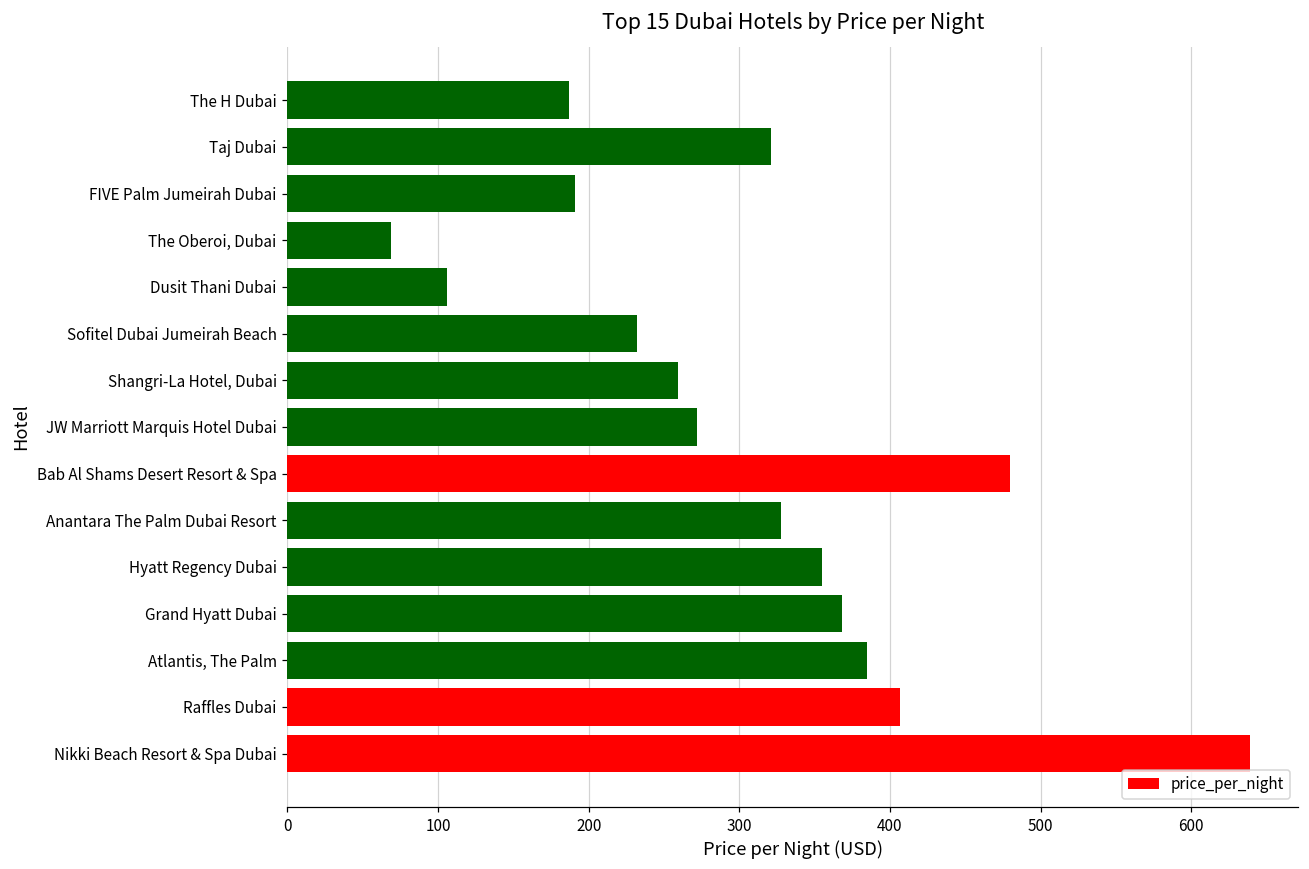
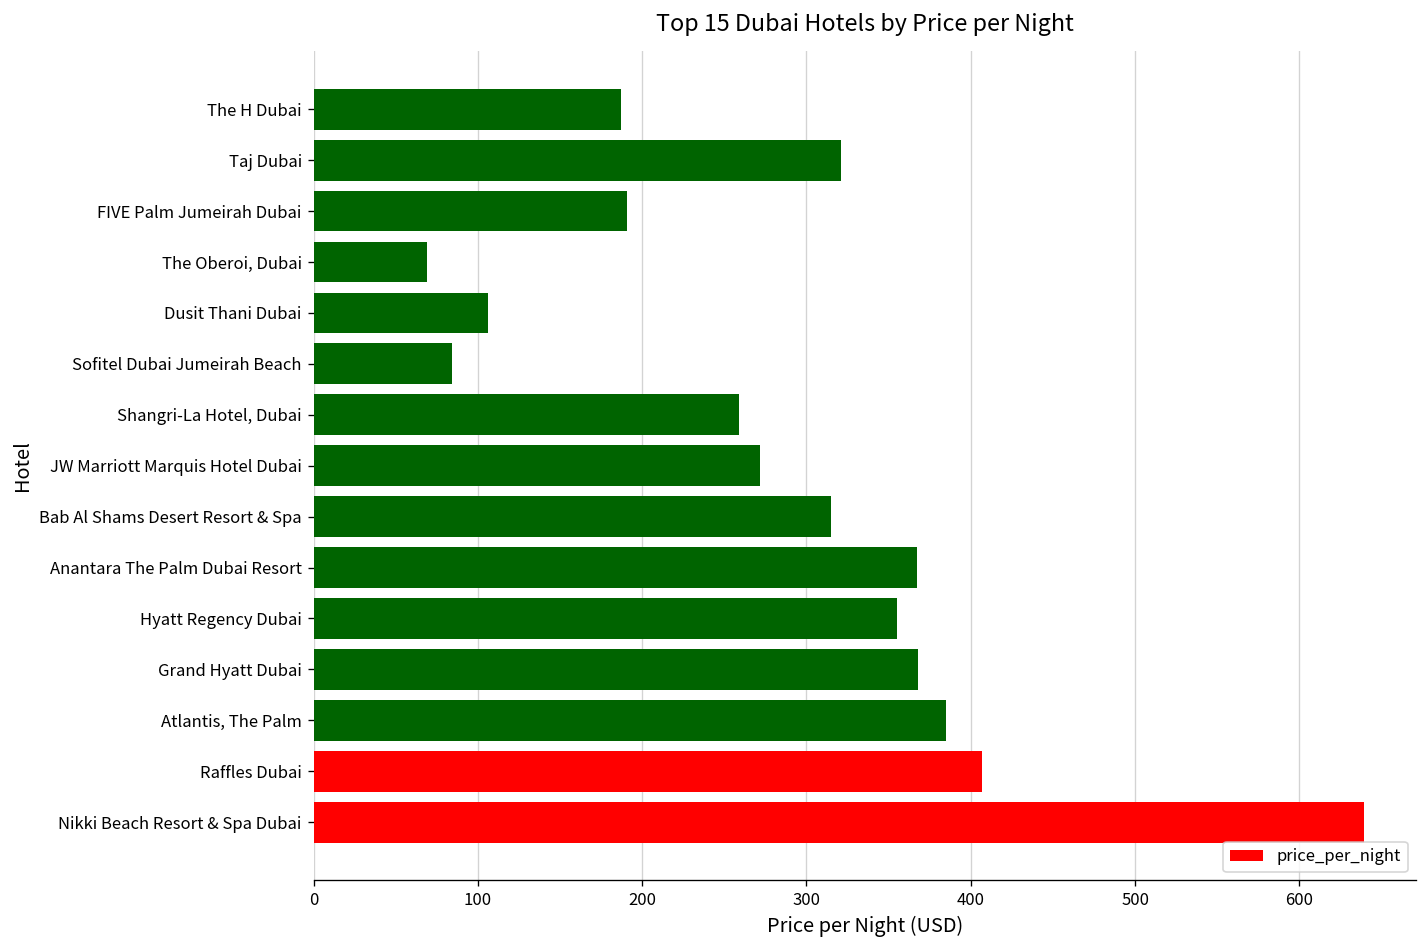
  {
    "The H Dubai": 187,
    "Taj Dubai": 321,
    "FIVE Palm Jumeirah Dubai": 191,
    "The Oberoi, Dubai": 69,
    "Dusit Thani Dubai": 106,
-   "Sofitel Dubai Jumeirah Beach": 232,
+   "Sofitel Dubai Jumeirah Beach": 84,
    "Shangri-La Hotel, Dubai": 259,
    "JW Marriott Marquis Hotel Dubai": 272,
-   "Bab Al Shams Desert Resort & Spa": 480,
-   "Anantara The Palm Dubai Resort": 328,
+   "Bab Al Shams Desert Resort & Spa": 315,
+   "Anantara The Palm Dubai Resort": 367,
    "Hyatt Regency Dubai": 355,
    "Grand Hyatt Dubai": 368,
    "Atlantis, The Palm": 385,
    "Raffles Dubai": 407,
    "Nikki Beach Resort & Spa Dubai": 639
  }
